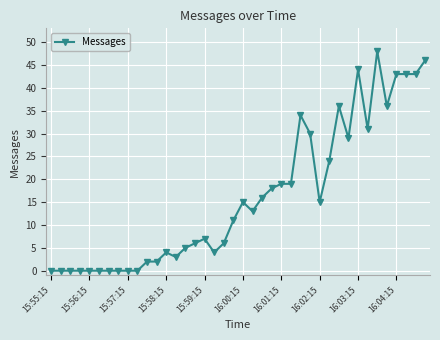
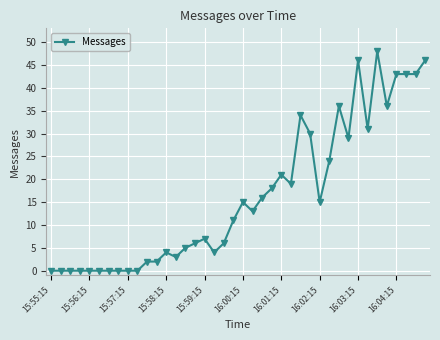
  {
    "15:55:15": 0,
    "15:56:15": 0,
    "15:57:15": 0,
    "15:58:15": 4,
    "15:59:15": 7,
    "16:00:15": 15,
-   "16:01:15": 19,
+   "16:01:15": 21,
    "16:02:15": 15,
-   "16:03:15": 44,
+   "16:03:15": 46,
    "16:04:15": 43
  }
